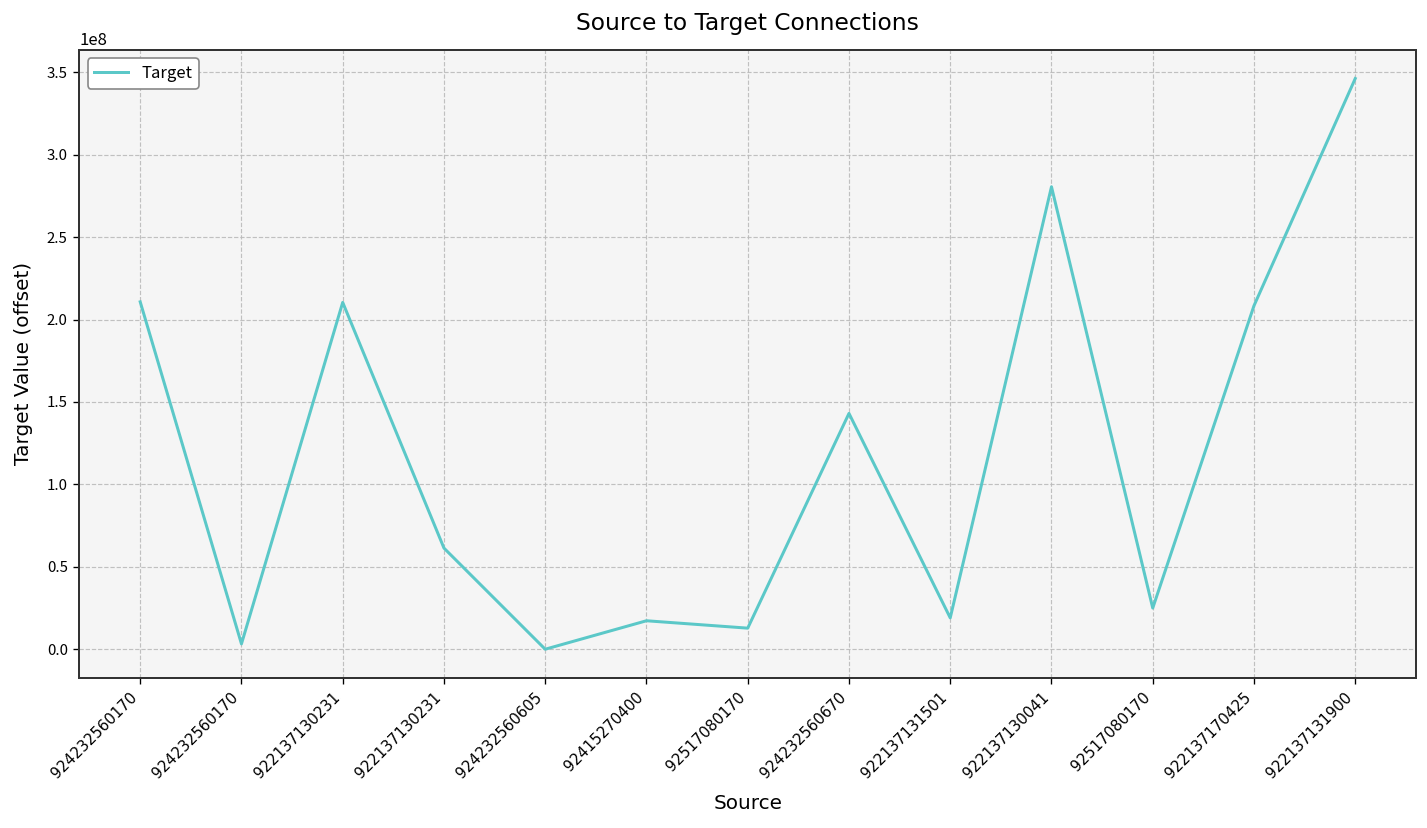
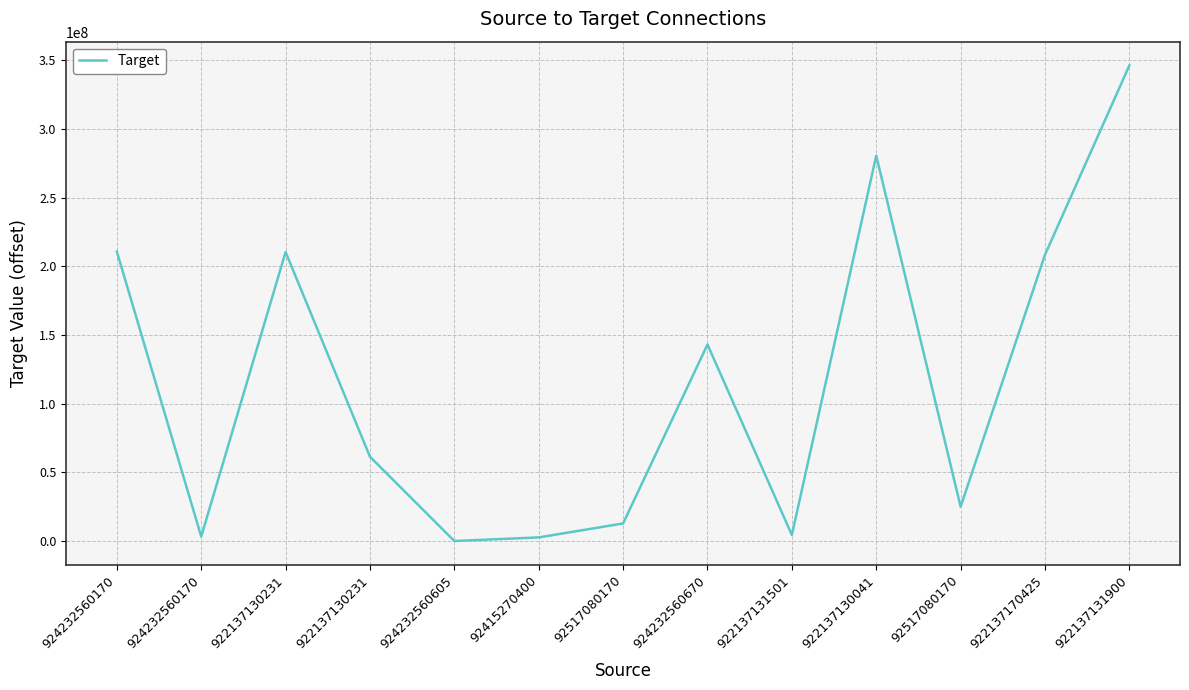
  {
    "924232560605": 0,
-   "92415270400": 17000000,
+   "92415270400": 3000000,
    "924232560670": 143000000,
-   "922137131501": 19000000,
+   "922137131501": 4000000,
    "922137130041": 281000000,
    "922137170425": 208000000,
    "922137131900": 346000000
  }
